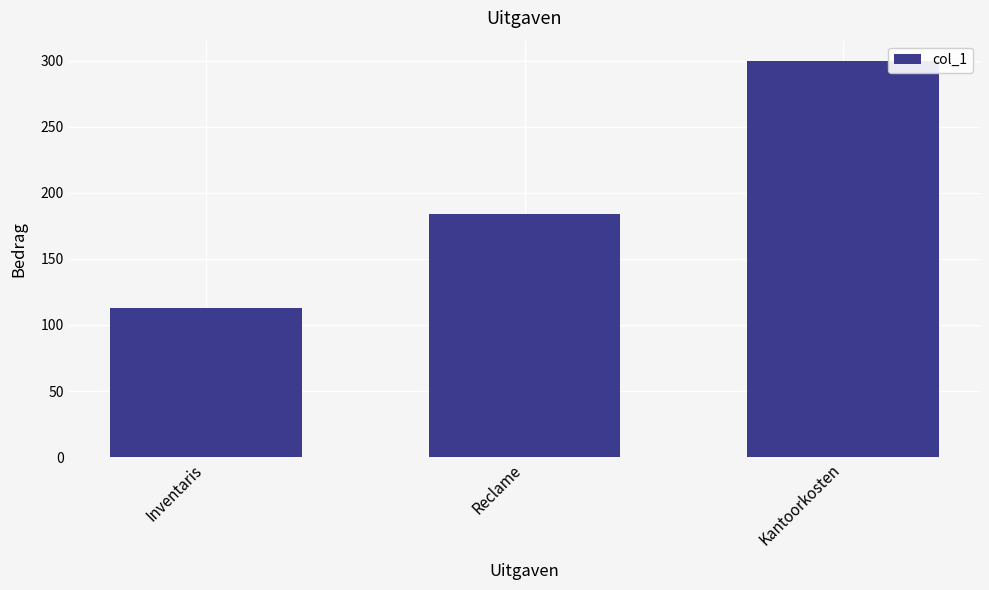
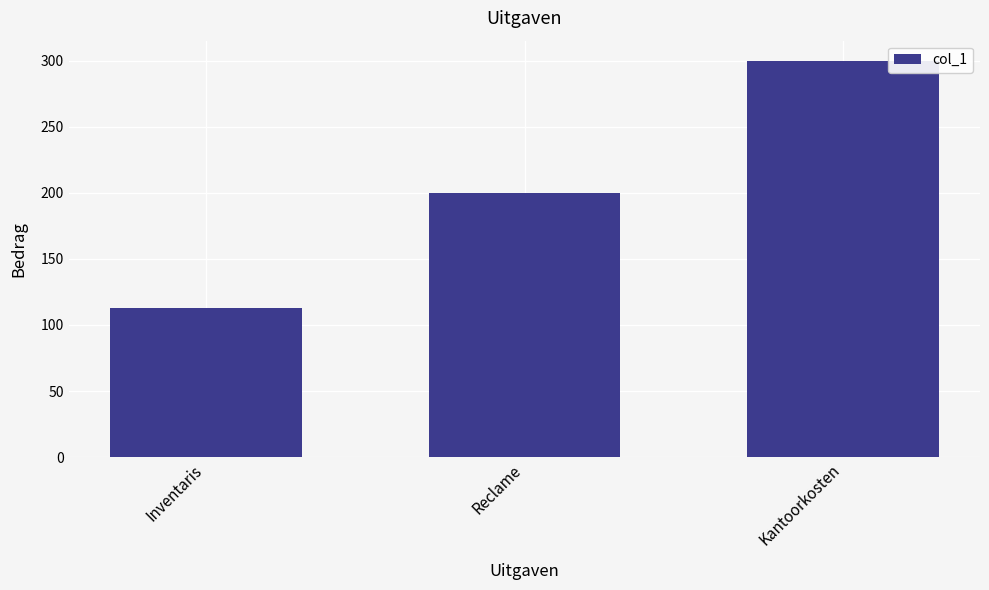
  {
    "Inventaris": 113,
-   "Reclame": 184,
+   "Reclame": 200,
    "Kantoorkosten": 300
  }
